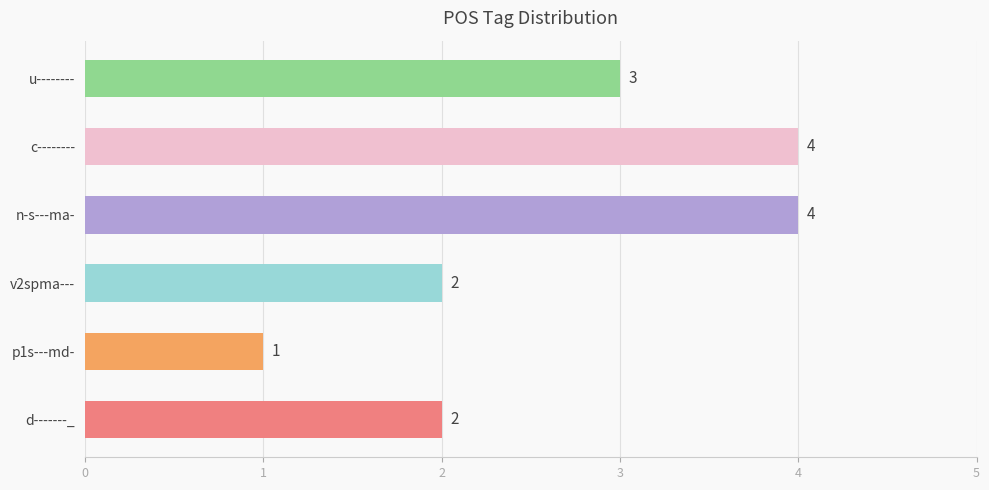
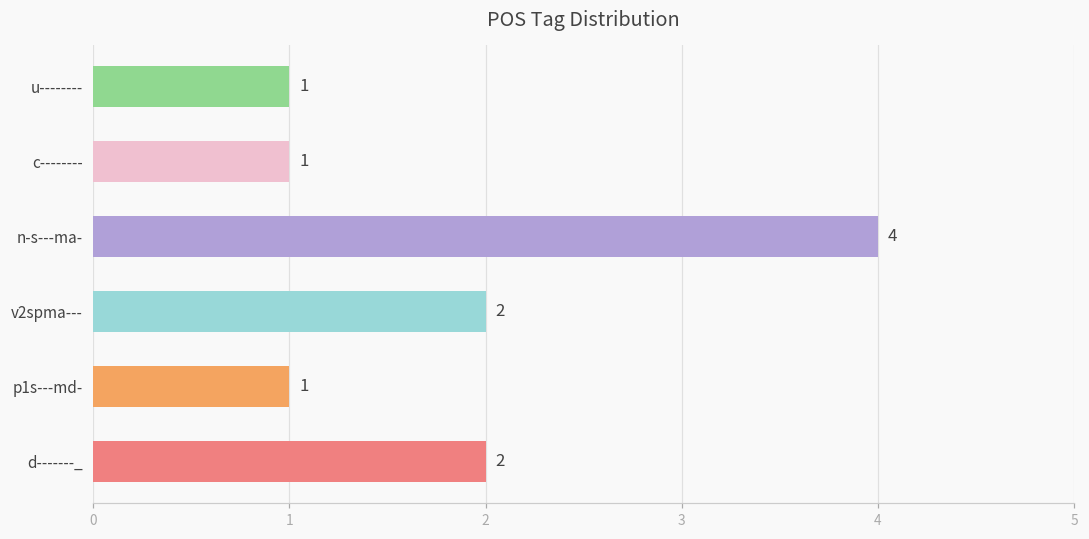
  {
-   "u--------": 3,
-   "c--------": 4,
+   "u--------": 1,
+   "c--------": 1,
    "n-s---ma-": 4,
    "v2spma---": 2,
    "p1s---md-": 1,
    "d-------_": 2
  }
